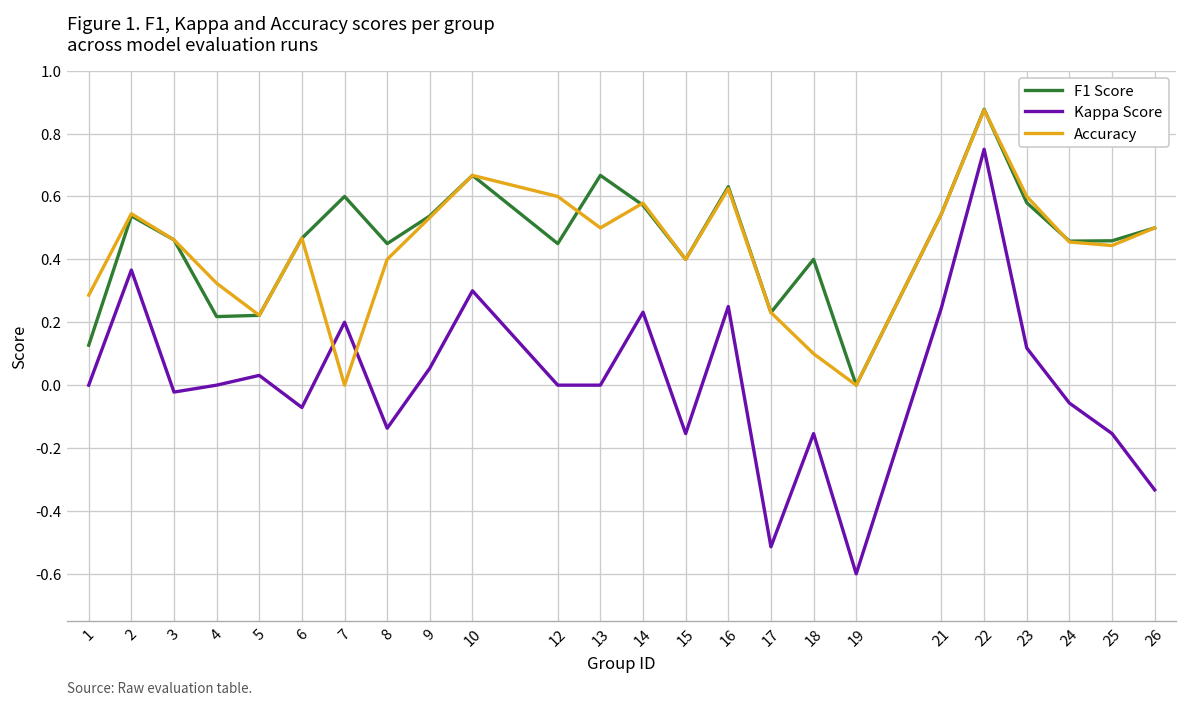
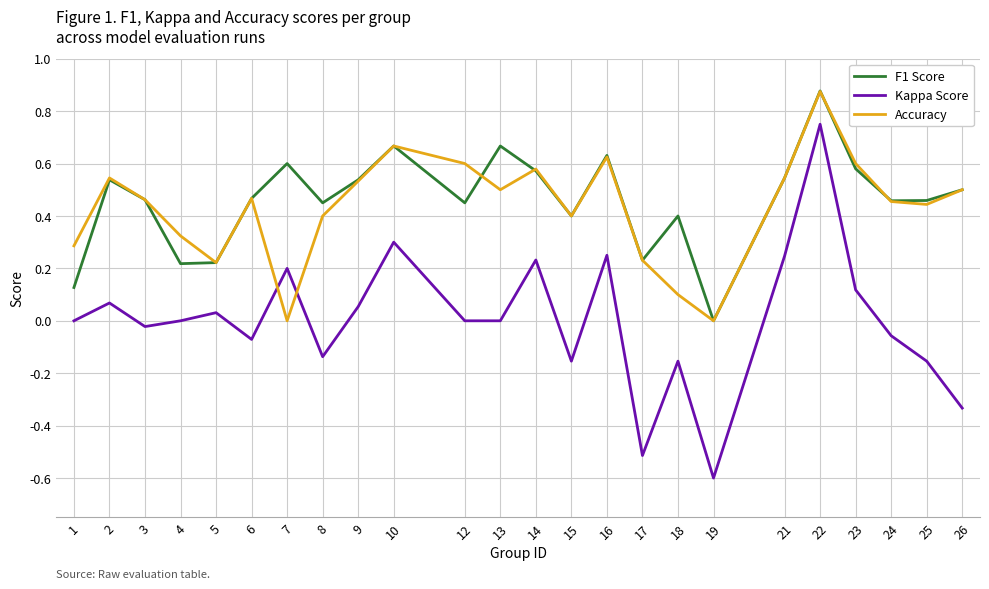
  {
    "F1 Score": {
      "1": 0.13,
      "4": 0.22,
      "7": 0.60,
      "8": 0.45,
      "12": 0.45,
      "13": 0.67,
      "18": 0.40,
      "23": 0.58,
      "25": 0.46
    },
    "Kappa Score": {
      "1": 0.00,
-     "2": 0.37,
+     "2": 0.07,
      "3": -0.02,
      "4": 0.00,
      "5": 0.03,
      "6": -0.07,
      "7": 0.20,
      "8": -0.14,
      "9": 0.05,
      "10": 0.30,
      "12": 0.00,
      "13": 0.00,
      "14": 0.23,
      "15": -0.15,
      "16": 0.25,
      "17": -0.51,
      "18": -0.15,
      "19": -0.60,
      "21": 0.25,
      "22": 0.75,
      "23": 0.12,
      "24": -0.06,
      "25": -0.15,
      "26": -0.33
    },
    "Accuracy": {
      "1": 0.29,
      "4": 0.32,
      "7": 0.00,
      "8": 0.40,
      "12": 0.60,
      "13": 0.50,
      "18": 0.10,
      "23": 0.60,
      "25": 0.44
    }
  }
